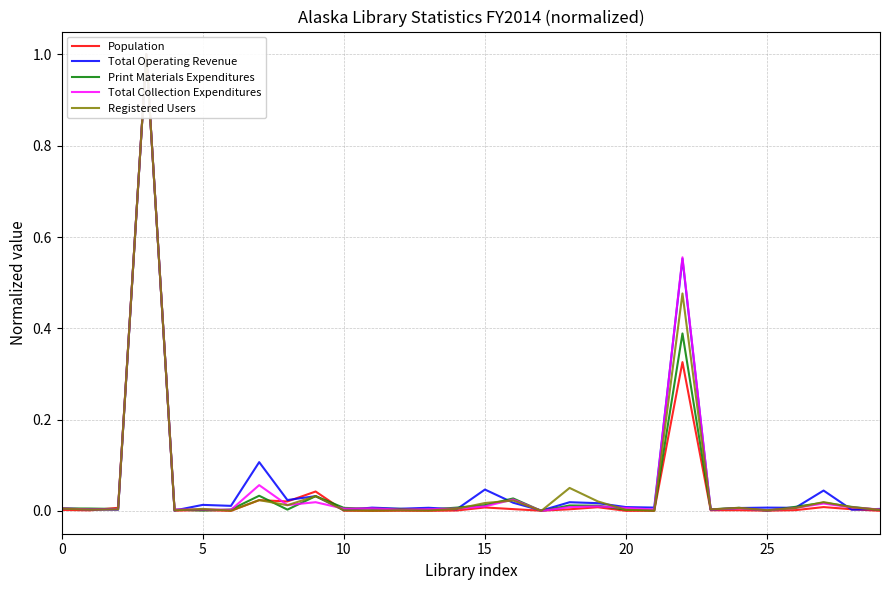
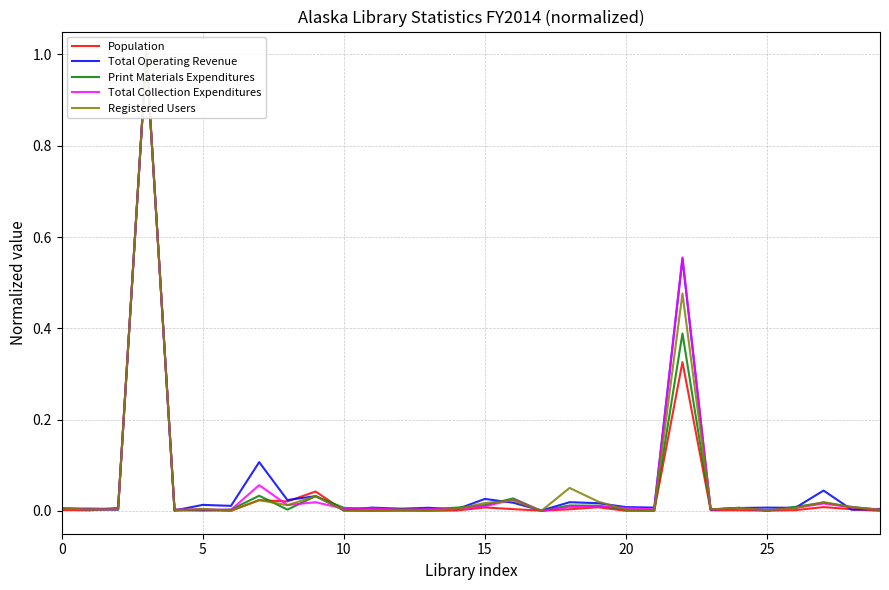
  {
    "Total Operating Revenue": {
      "5": 0.01,
-     "15": 0.05,
+     "15": 0.03,
      "25": 0.01
    }
  }
